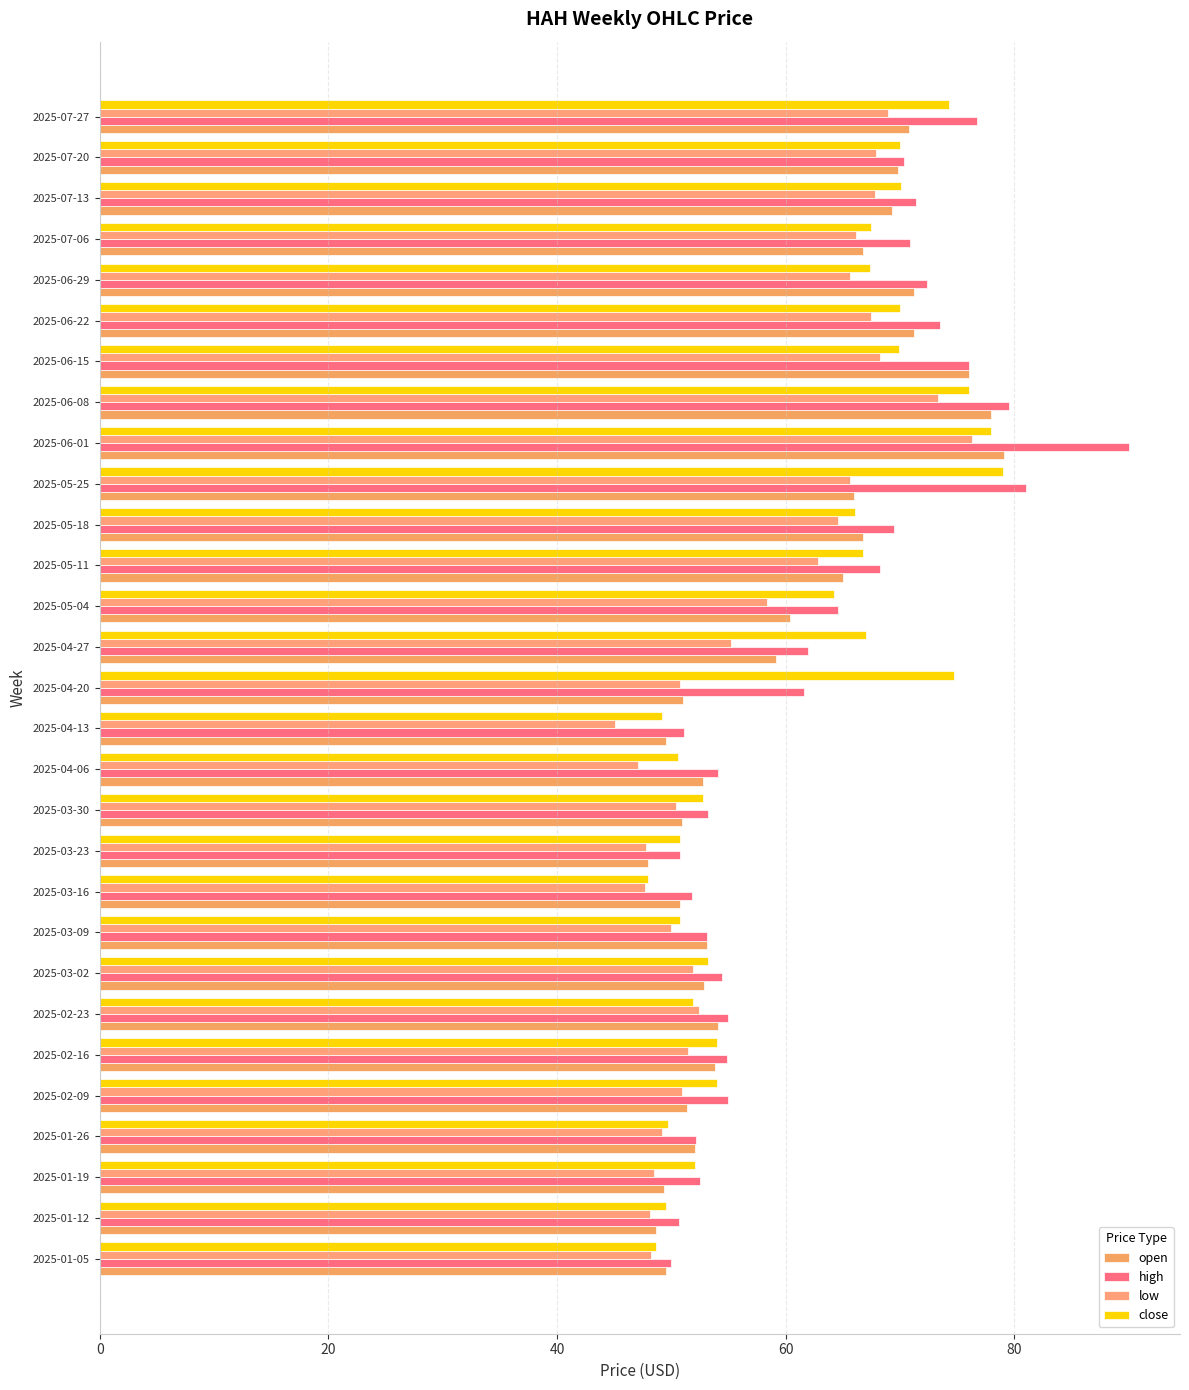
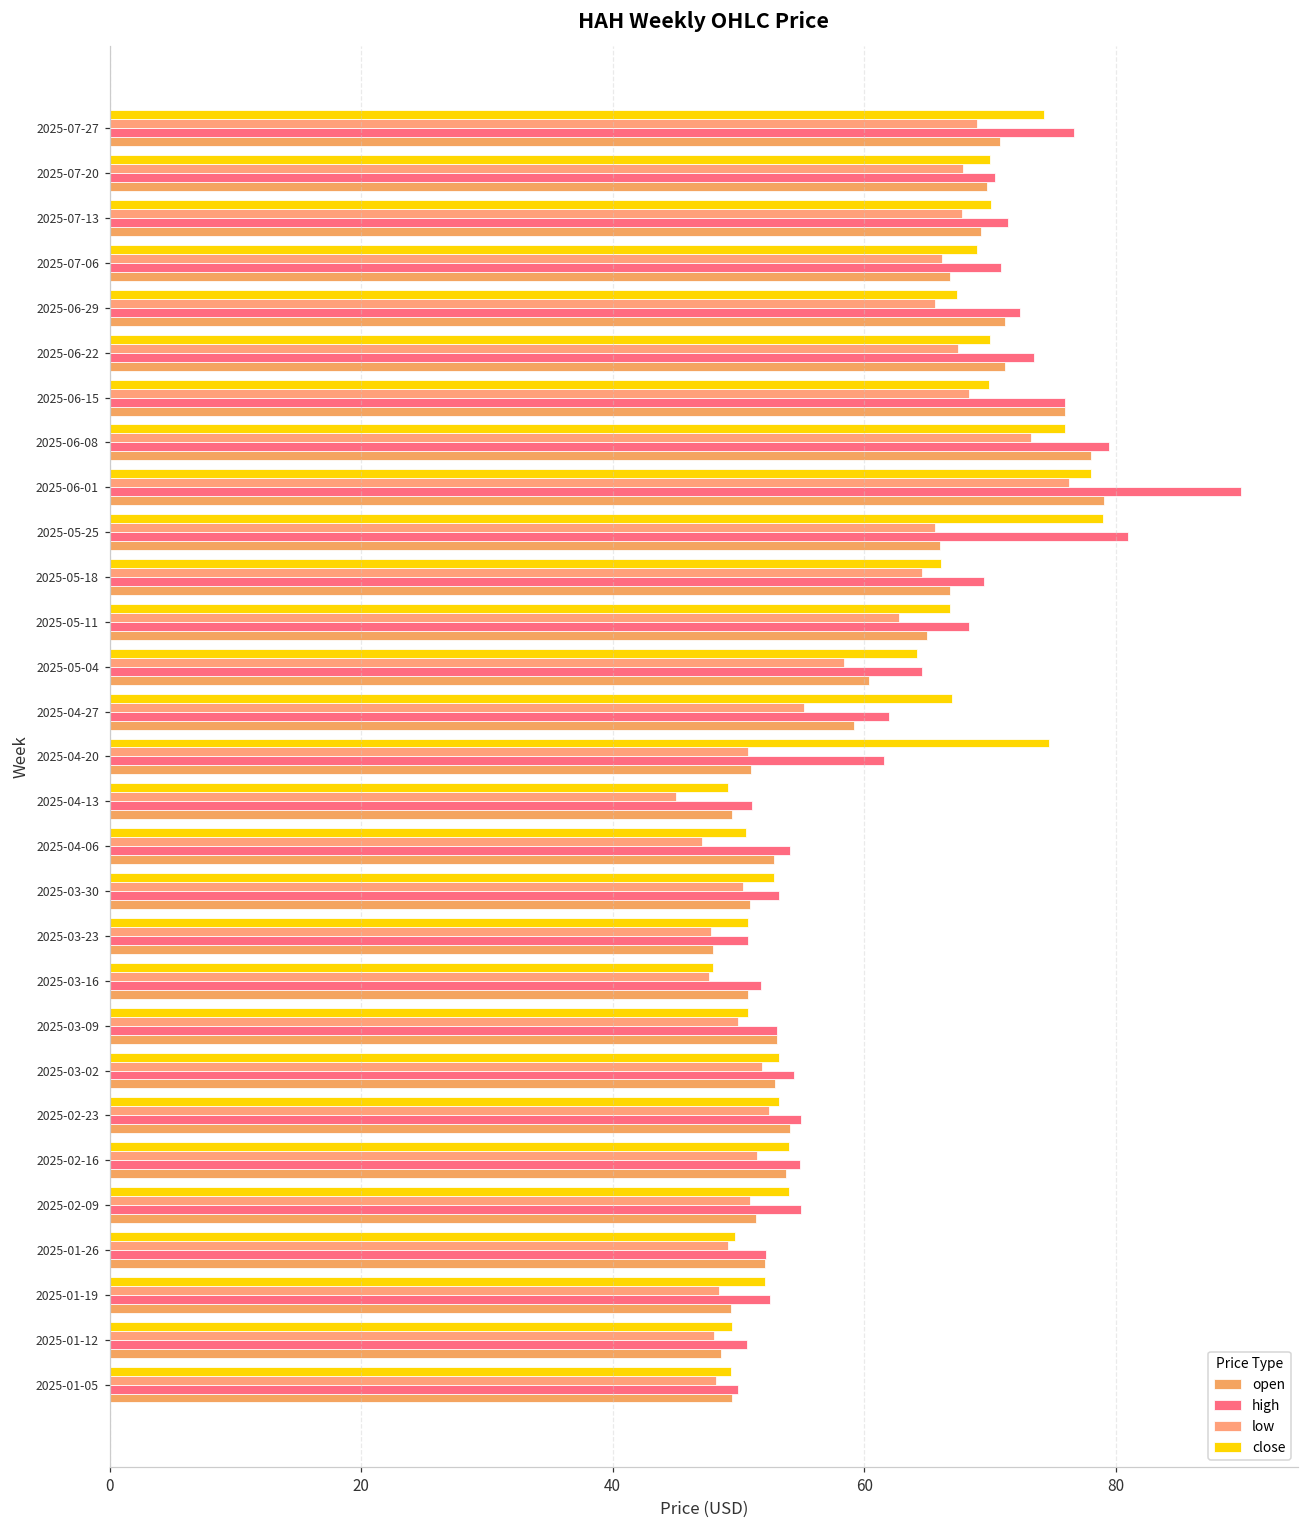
  {
    "close": {
      "2025-07-27": 74.3,
      "2025-07-20": 70.0,
      "2025-07-13": 70.1,
-     "2025-07-06": 67.5,
+     "2025-07-06": 69.0,
      "2025-06-29": 67.4,
      "2025-06-22": 70.0,
      "2025-06-15": 69.9,
      "2025-06-08": 76.0,
      "2025-06-01": 78.0,
      "2025-05-25": 79.0,
      "2025-05-18": 66.1,
      "2025-05-11": 66.8,
      "2025-05-04": 64.2,
      "2025-04-27": 67.0,
      "2025-04-20": 74.7,
      "2025-04-13": 49.2,
      "2025-04-06": 50.6,
      "2025-03-30": 52.8,
      "2025-03-23": 50.8,
      "2025-03-16": 48.0,
      "2025-03-09": 50.8,
      "2025-03-02": 53.2,
-     "2025-02-23": 51.9,
+     "2025-02-23": 53.2,
      "2025-02-16": 54.0,
      "2025-02-09": 54.0,
      "2025-01-26": 49.7,
      "2025-01-19": 52.1,
      "2025-01-12": 49.5,
-     "2025-01-05": 48.7
+     "2025-01-05": 49.4
    }
  }
